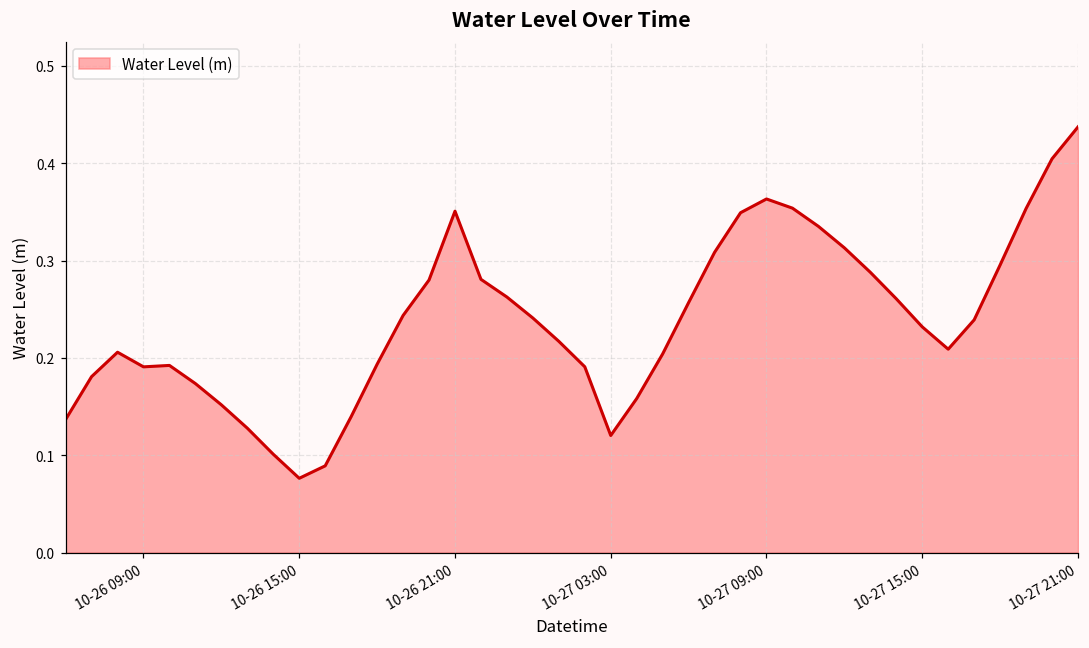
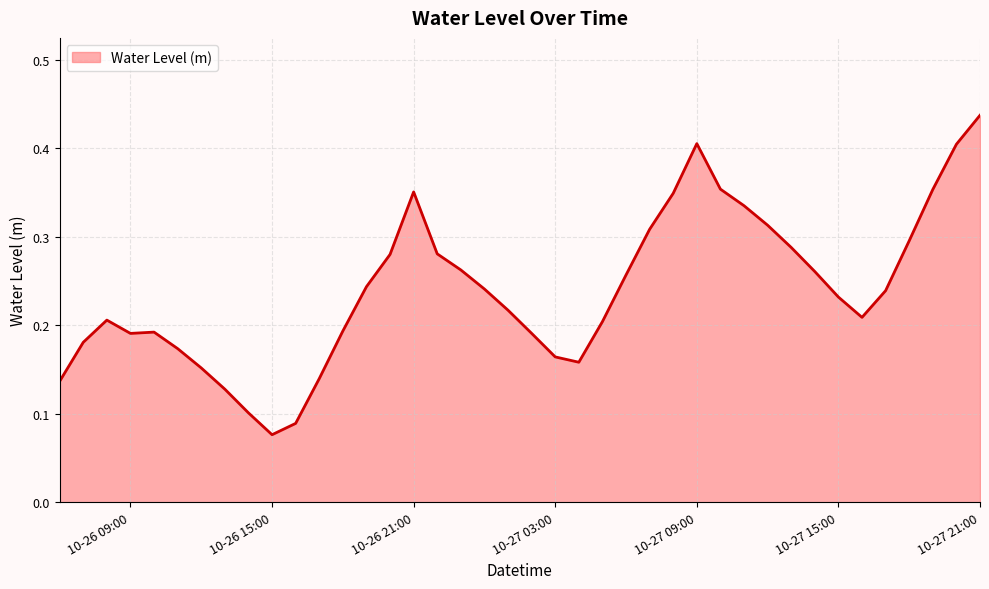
  {
    "10-26 09:00": 0.19,
    "10-26 15:00": 0.08,
    "10-26 21:00": 0.35,
-   "10-27 03:00": 0.12,
-   "10-27 09:00": 0.36,
+   "10-27 03:00": 0.16,
+   "10-27 09:00": 0.41,
    "10-27 15:00": 0.23,
    "10-27 21:00": 0.44
  }
